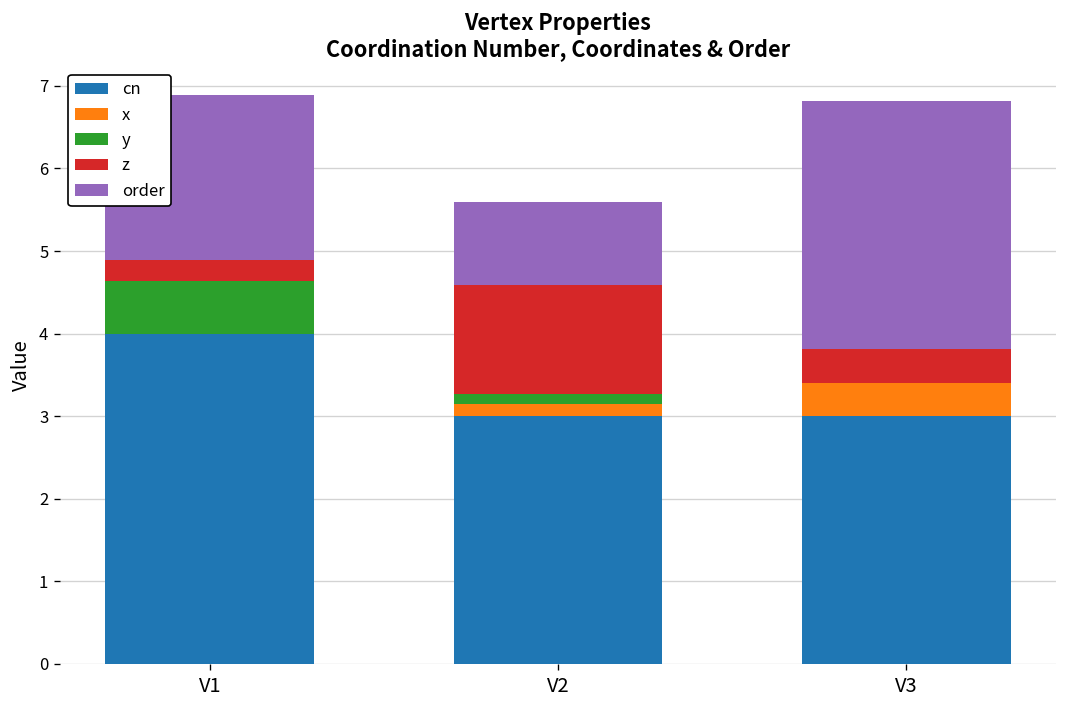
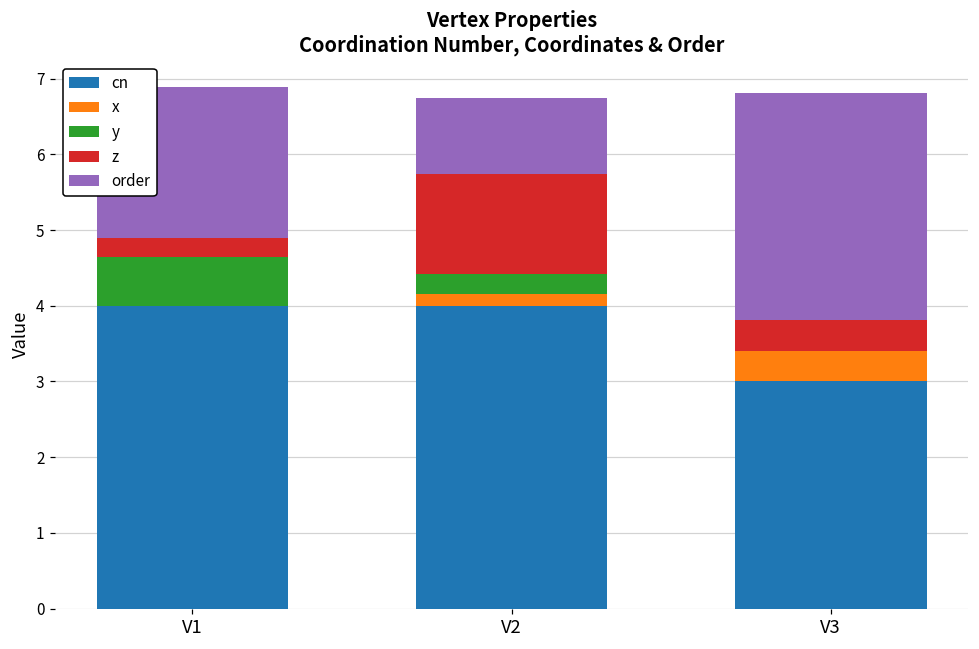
  {
    "cn": {
      "V1": 4,
-     "V2": 3,
+     "V2": 4,
      "V3": 3
    },
    "x": {
      "V1": 0.0,
      "V2": 0.2,
      "V3": 0.4
    },
    "y": {
      "V1": 0.6,
-     "V2": 0.1,
+     "V2": 0.3,
      "V3": 0.0
    },
    "z": {
      "V1": 0.3,
      "V2": 1.3,
      "V3": 0.4
    },
    "order": {
      "V1": 2.0,
      "V2": 1.0,
      "V3": 3.0
    }
  }
